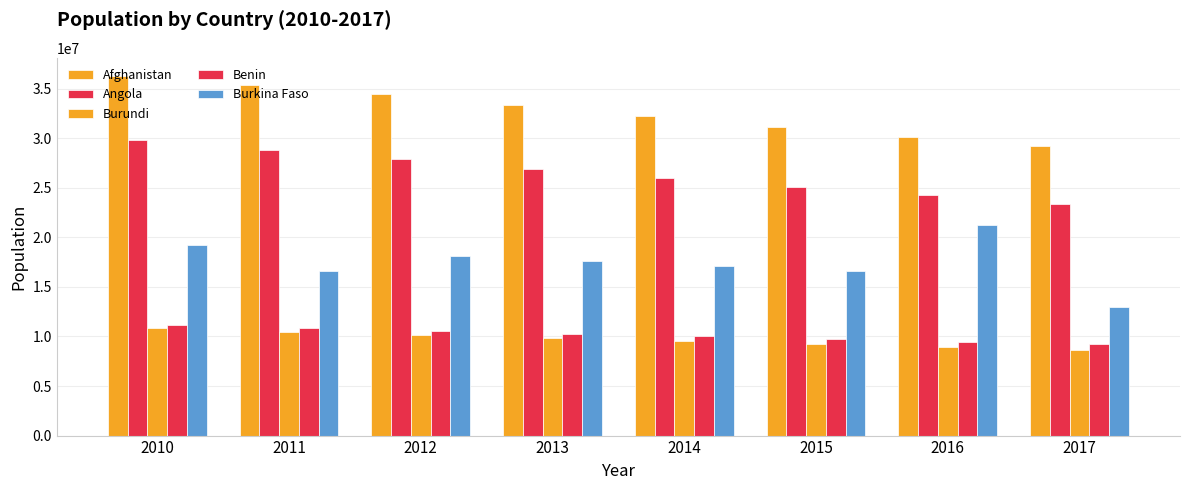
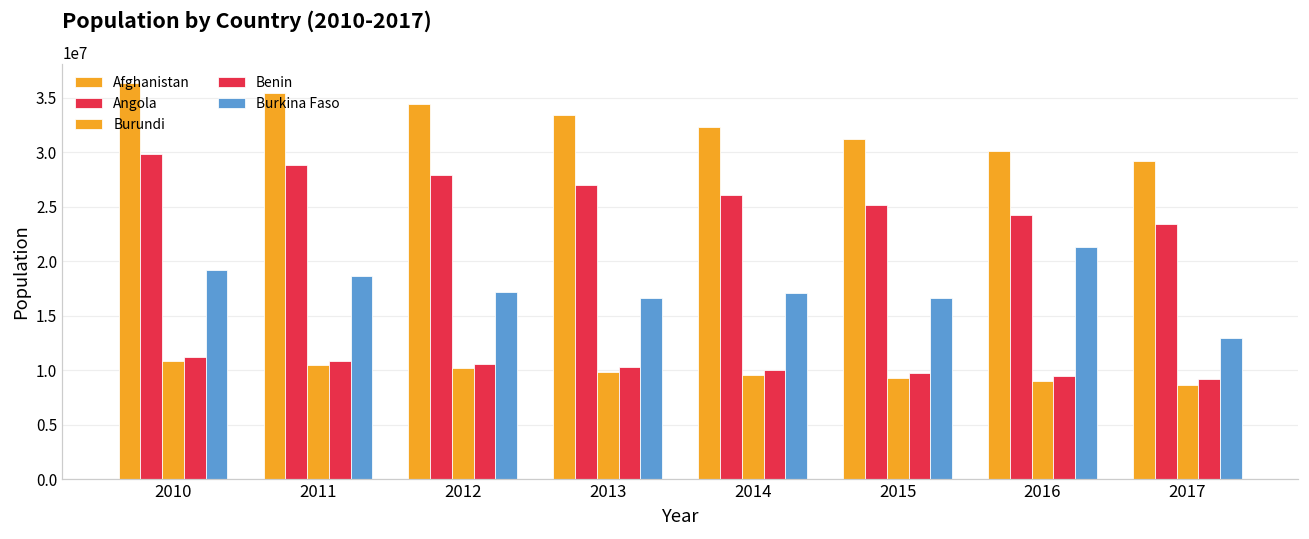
  {
    "Burkina Faso": {
      "2010": 19000000,
-     "2011": 17000000,
-     "2012": 18000000,
-     "2013": 18000000,
+     "2011": 19000000,
+     "2012": 17000000,
+     "2013": 17000000,
      "2014": 17000000,
      "2015": 17000000,
      "2016": 21000000,
      "2017": 13000000
    }
  }
